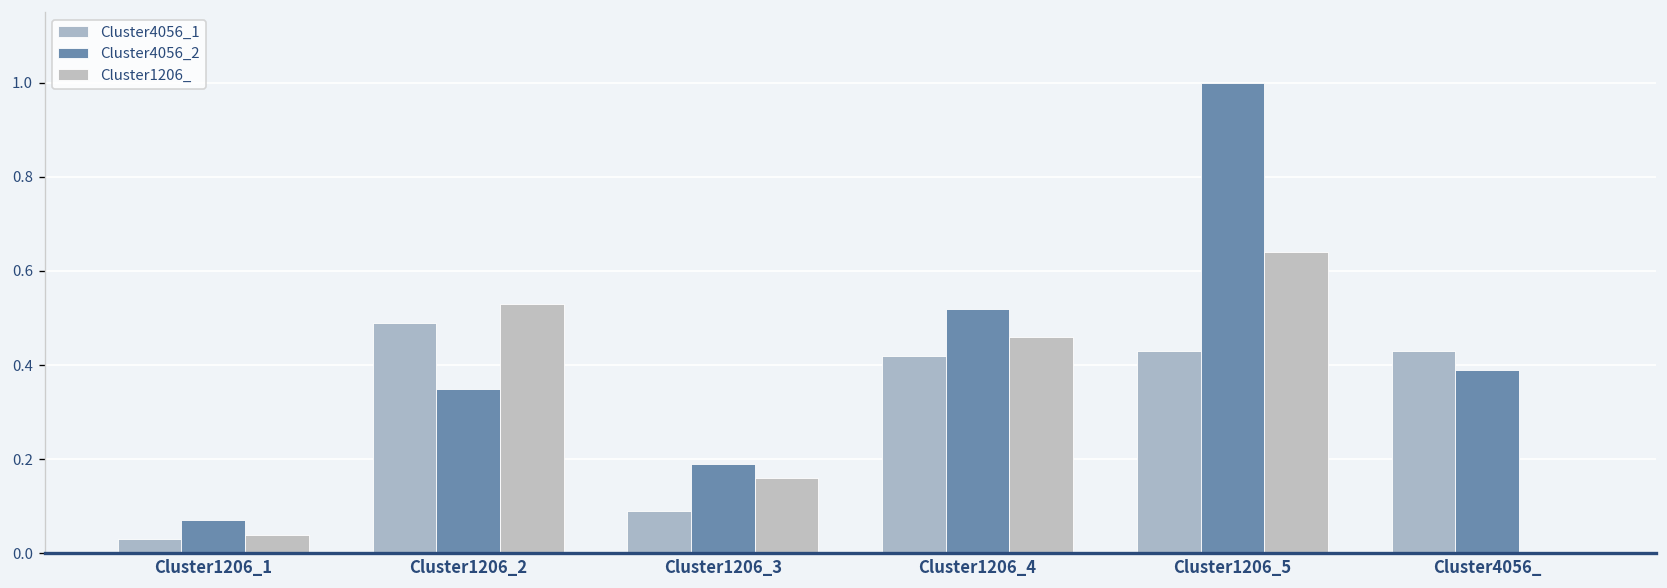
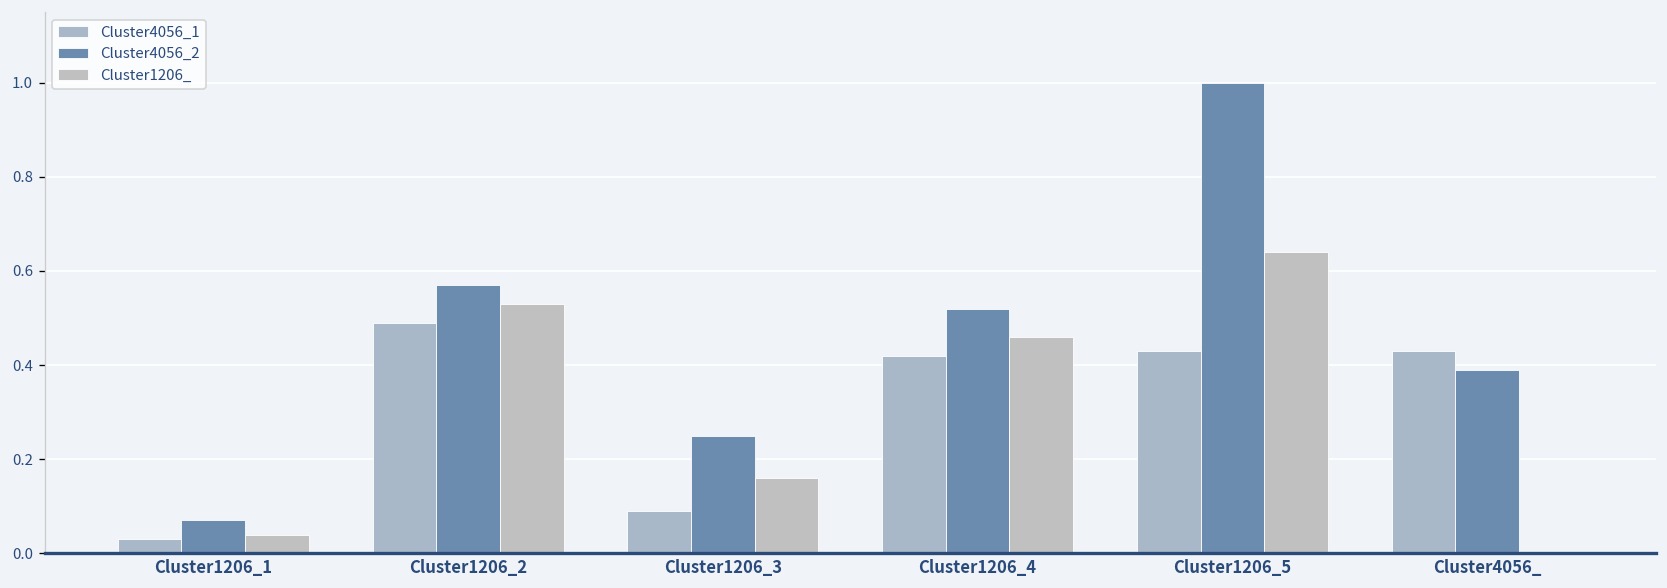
  {
    "Cluster4056_2": {
      "Cluster1206_1": 0.07,
-     "Cluster1206_2": 0.35,
-     "Cluster1206_3": 0.19,
+     "Cluster1206_2": 0.57,
+     "Cluster1206_3": 0.25,
      "Cluster1206_4": 0.52,
      "Cluster1206_5": 1.00,
      "Cluster4056_": 0.39
    }
  }
